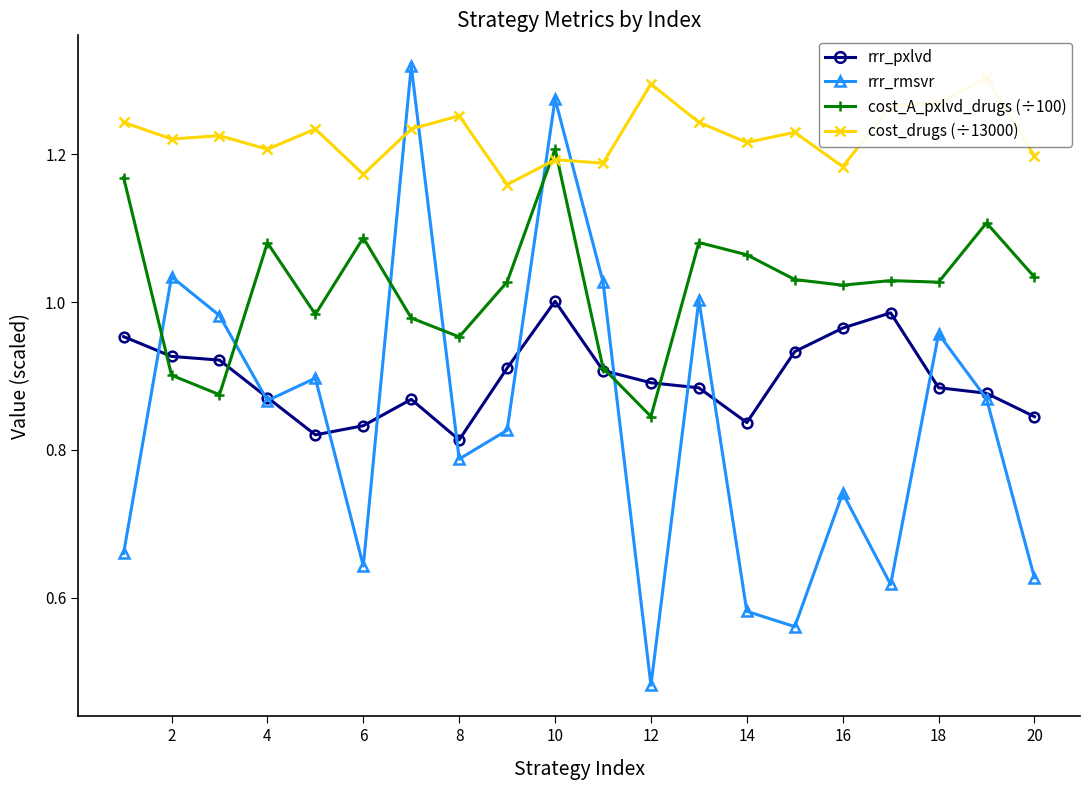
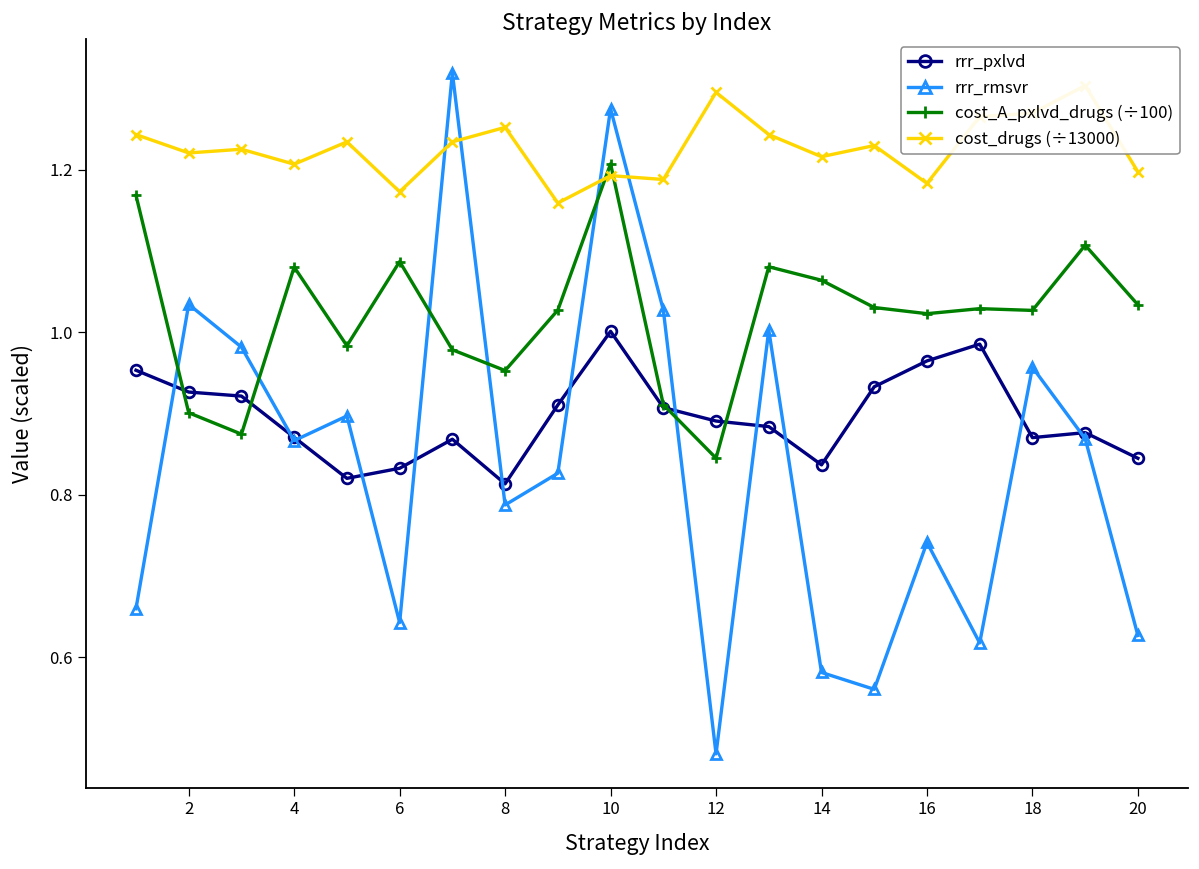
  {
    "rrr_pxlvd": {
      "2": 0.93,
      "4": 0.87,
      "6": 0.83,
      "8": 0.81,
      "10": 1.00,
      "12": 0.89,
      "14": 0.84,
      "16": 0.96,
-     "18": 0.88,
+     "18": 0.87,
      "20": 0.84
    },
    "rrr_rmsvr": {
      "2": 1.03,
      "4": 0.87,
      "6": 0.64,
      "8": 0.79,
      "10": 1.28,
      "12": 0.48,
      "14": 0.58,
      "16": 0.74,
      "18": 0.96,
      "20": 0.63
    },
    "cost_A_pxlvd_drugs (÷100)": {
      "2": 0.90,
      "4": 1.08,
      "6": 1.09,
      "8": 0.95,
      "10": 1.21,
      "12": 0.85,
      "14": 1.06,
      "16": 1.02,
      "18": 1.03,
      "20": 1.03
    },
    "cost_drugs (÷13000)": {
      "2": 1.22,
      "4": 1.21,
      "6": 1.17,
      "8": 1.25,
      "10": 1.19,
      "12": 1.30,
      "14": 1.22,
      "16": 1.18,
      "20": 1.20
    }
  }
